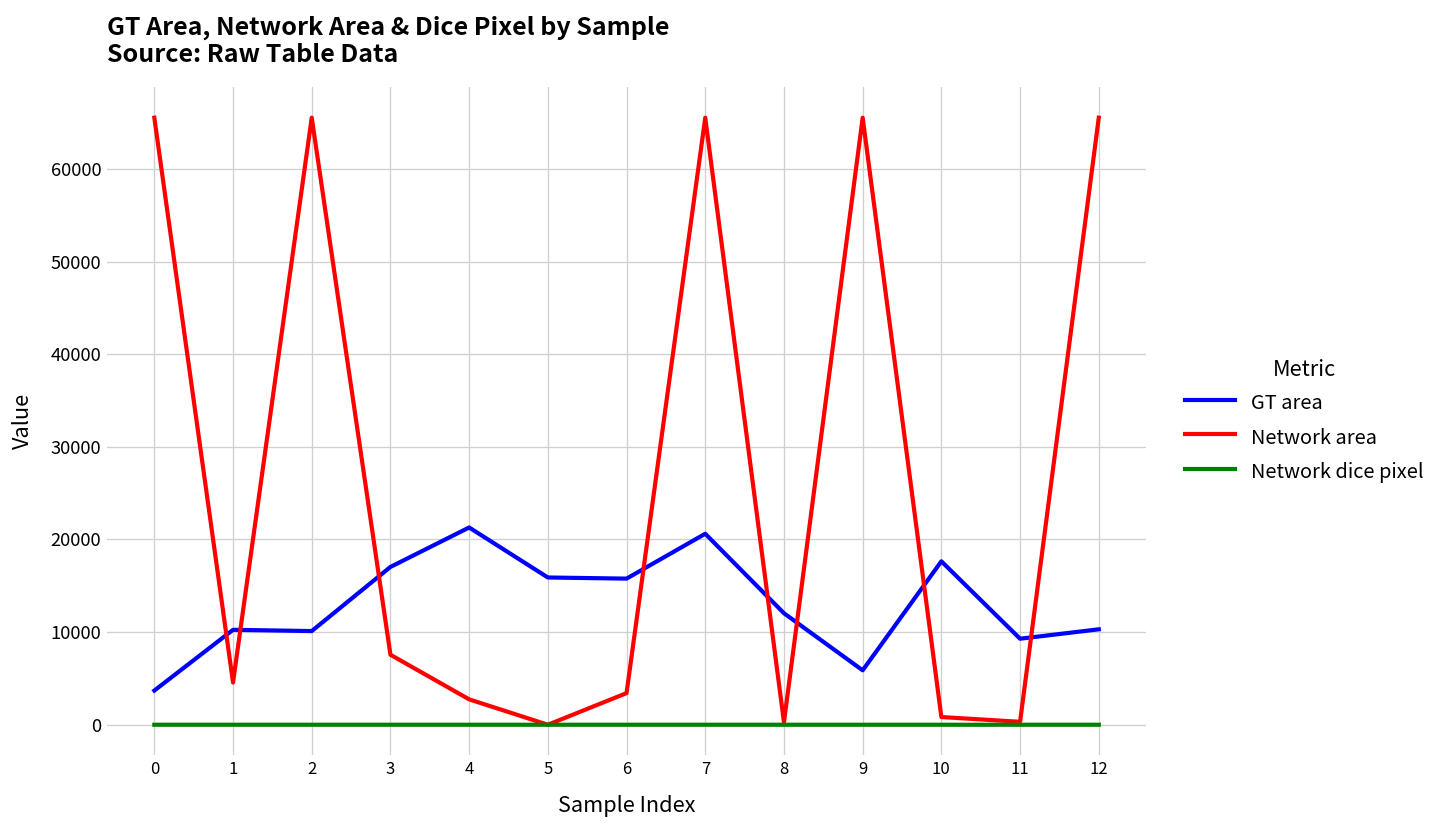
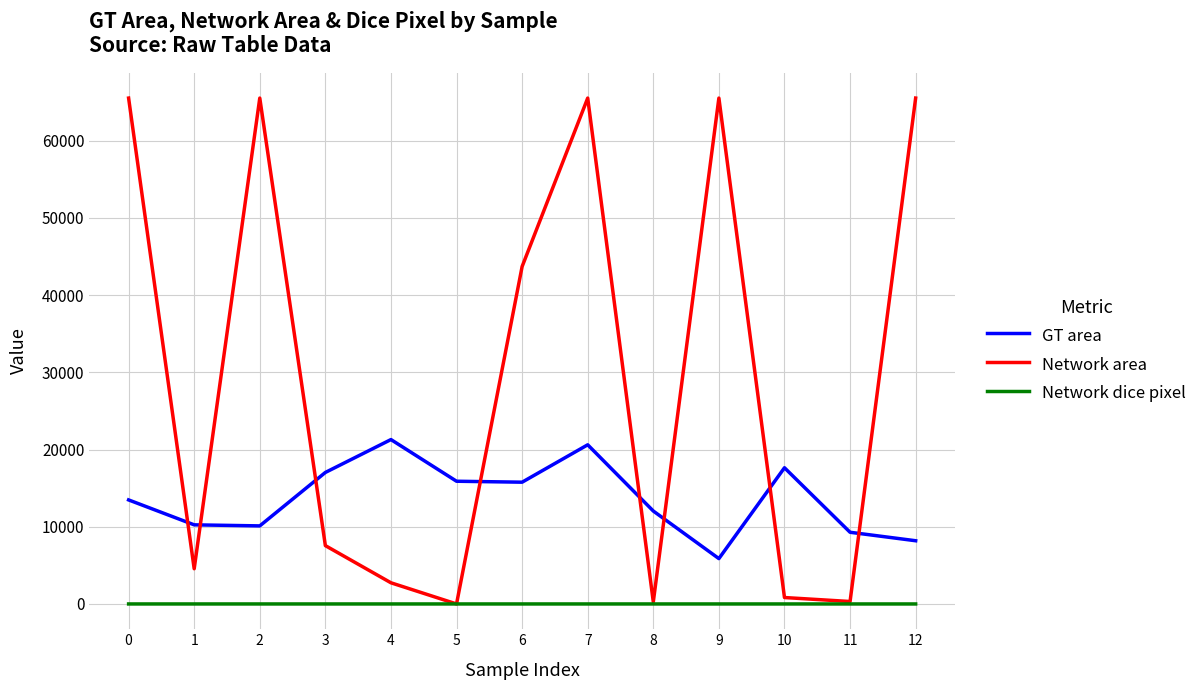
  {
    "GT area": {
-     "0": 4000,
+     "0": 13000,
      "1": 10000,
      "2": 10000,
      "3": 17000,
      "4": 21000,
      "5": 16000,
      "6": 16000,
      "7": 21000,
      "8": 12000,
      "9": 6000,
      "10": 18000,
      "11": 9000,
-     "12": 10000
+     "12": 8000
    },
    "Network area": {
      "0": 66000,
      "1": 5000,
      "2": 66000,
      "3": 8000,
      "4": 3000,
-     "6": 3000,
+     "6": 44000,
      "7": 66000,
      "9": 66000,
      "10": 1000,
      "12": 66000
    },
    "Network dice pixel": {
      "0": 0,
      "1": 0,
      "2": 0,
      "3": 0,
      "4": 0,
      "6": 0,
      "7": 0,
      "9": 0,
      "10": 0,
      "12": 0
    }
  }
